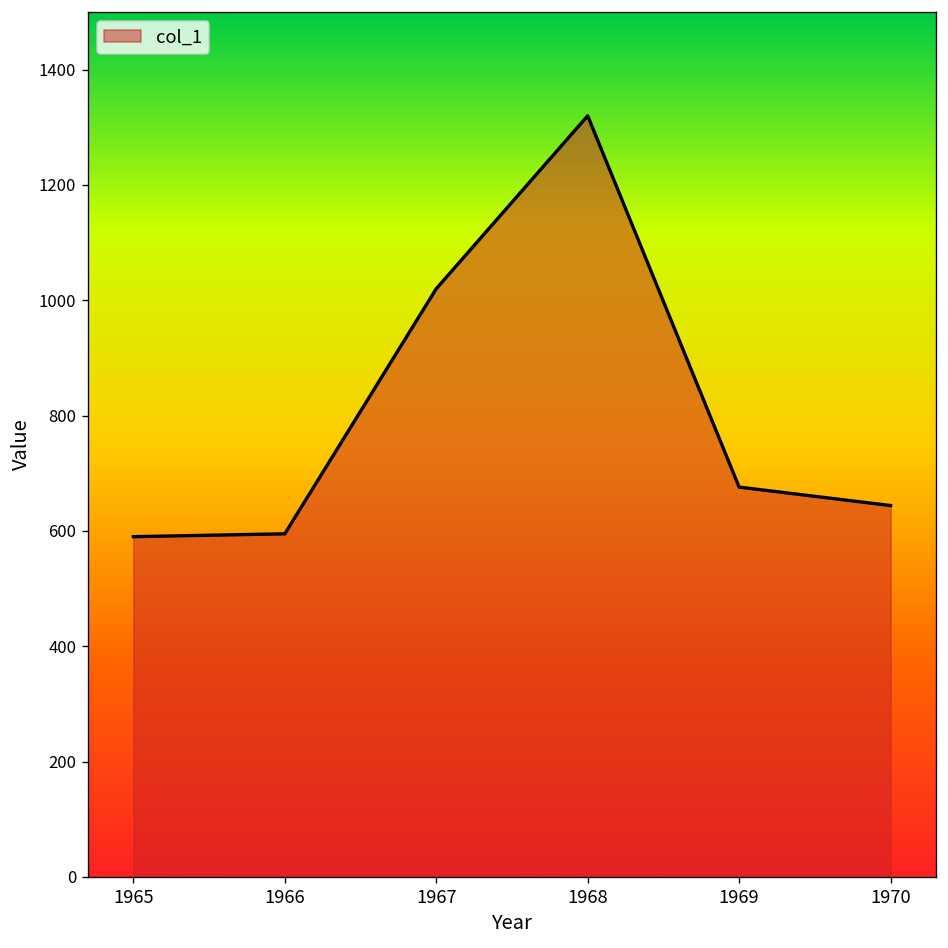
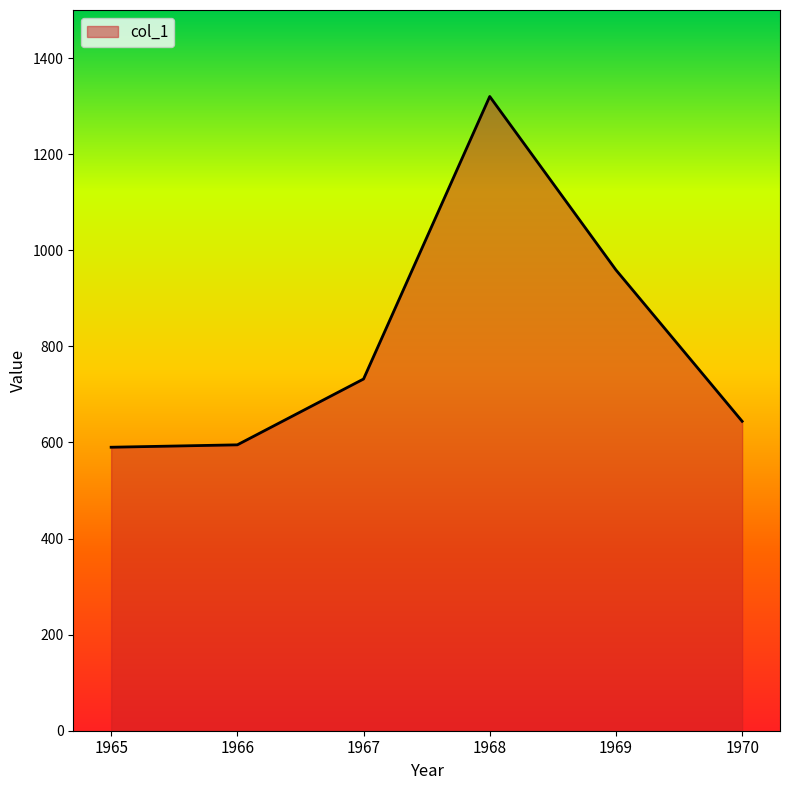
  {
    "1965": 590,
    "1966": 600,
-   "1967": 1020,
+   "1967": 730,
    "1968": 1320,
-   "1969": 680,
+   "1969": 960,
    "1970": 640
  }
